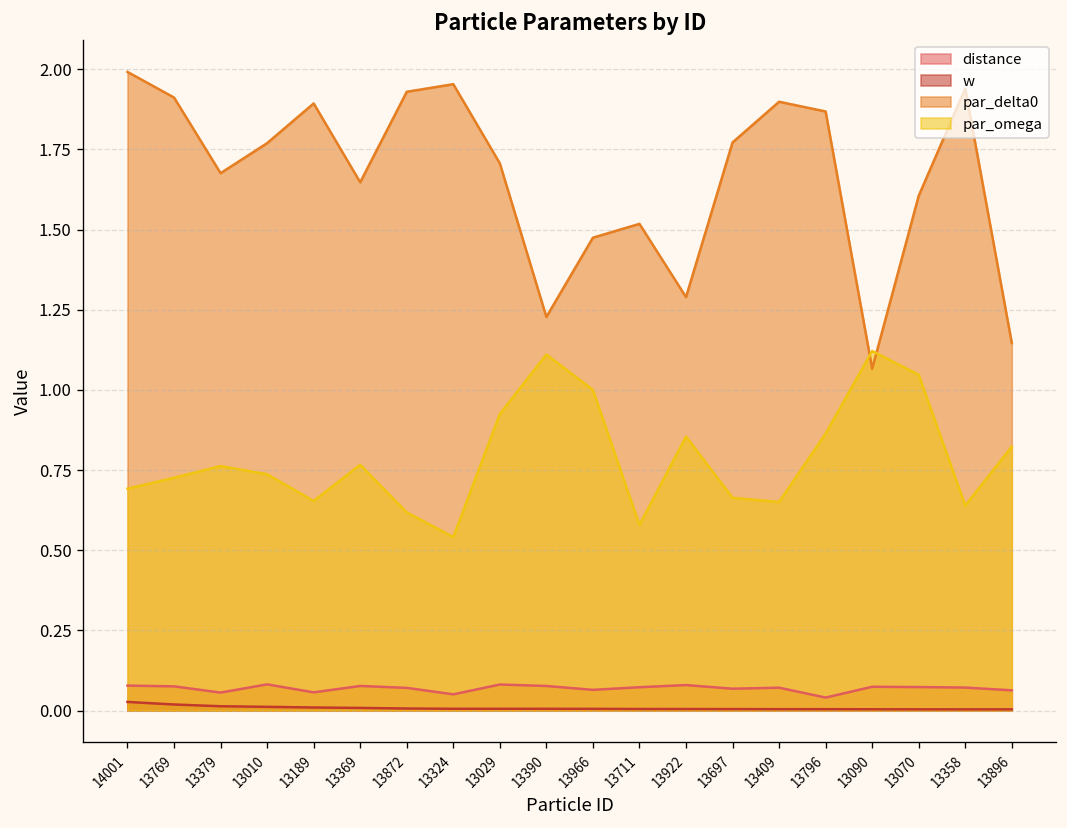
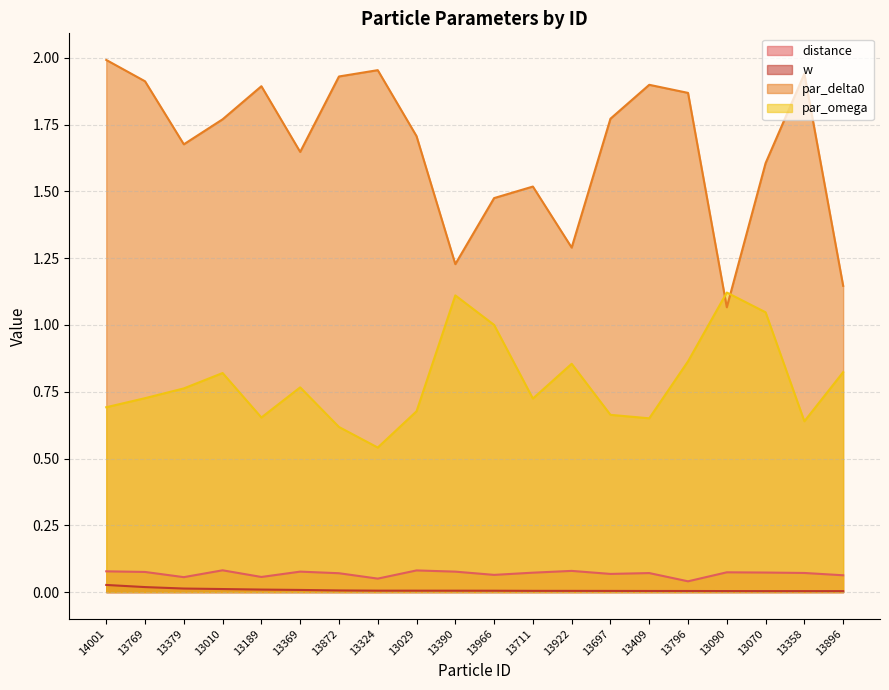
  {
    "par_omega": {
      "14001": 0.69,
      "13769": 0.73,
      "13379": 0.76,
-     "13010": 0.74,
+     "13010": 0.82,
      "13189": 0.65,
      "13369": 0.77,
      "13872": 0.62,
      "13324": 0.54,
-     "13029": 0.93,
+     "13029": 0.68,
      "13390": 1.11,
      "13966": 1.00,
-     "13711": 0.58,
+     "13711": 0.72,
      "13922": 0.85,
      "13697": 0.66,
      "13409": 0.65,
      "13796": 0.86,
      "13090": 1.12,
      "13070": 1.05,
      "13358": 0.64,
      "13896": 0.82
    }
  }
